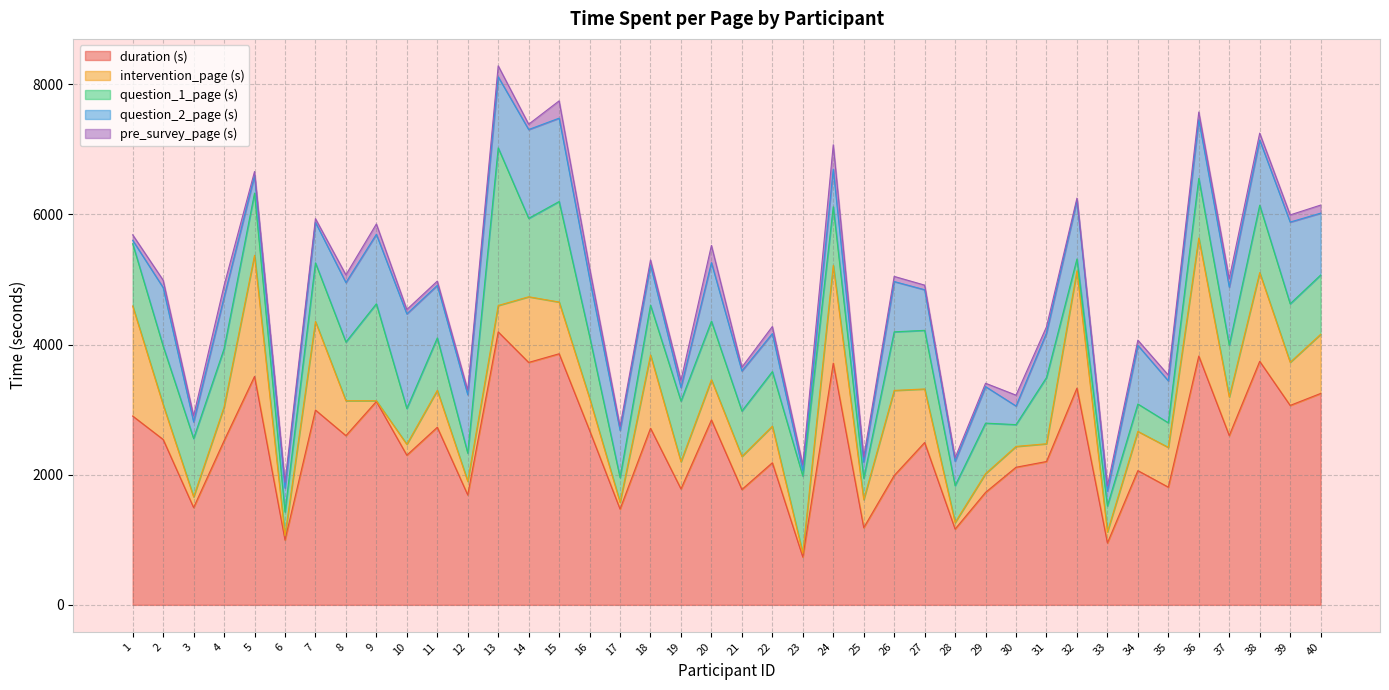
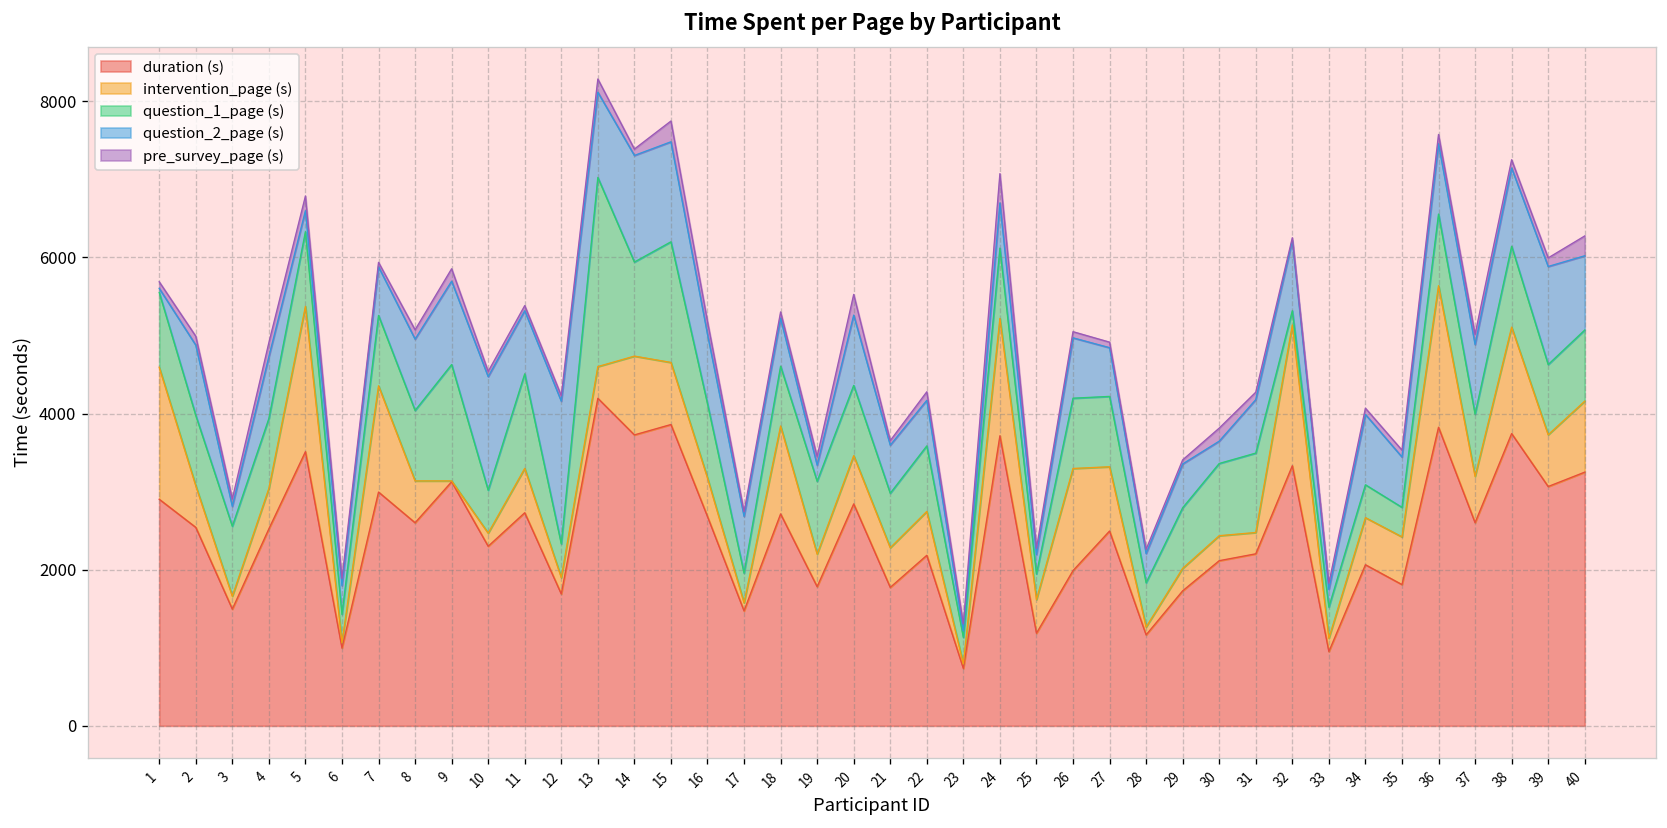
  {
    "duration (s)": {
      "1": 2900,
      "2": 2500,
      "3": 1500,
      "4": 2500,
      "5": 3500,
      "6": 1000,
      "7": 3000,
      "8": 2600,
      "10": 2300,
      "11": 2700,
      "12": 1700,
      "13": 4200,
      "14": 3700,
      "15": 3900,
      "16": 2700,
      "17": 1500,
      "18": 2700,
      "19": 1800,
      "20": 2800,
      "21": 1800,
      "22": 2200,
      "23": 700,
      "24": 3700,
      "25": 1200,
      "26": 2000,
      "27": 2500,
      "28": 1200,
      "29": 1700,
      "30": 2100,
      "31": 2200,
      "32": 3300,
      "33": 1000,
      "34": 2100,
      "35": 1800,
      "36": 3800,
      "37": 2600,
      "38": 3700,
      "39": 3100,
      "40": 3200
    },
    "intervention_page (s)": {
      "1": 1700,
      "2": 500,
      "3": 200,
      "4": 500,
      "5": 1900,
      "6": 100,
      "7": 1400,
      "8": 500,
      "10": 200,
      "11": 600,
      "12": 200,
      "13": 400,
      "14": 1000,
      "15": 800,
      "16": 500,
      "17": 100,
      "18": 1100,
      "19": 400,
      "20": 600,
      "21": 500,
      "22": 600,
      "23": 100,
      "24": 1500,
      "25": 400,
      "26": 1300,
      "27": 800,
      "28": 100,
      "29": 300,
      "30": 300,
      "31": 300,
      "32": 1800,
      "33": 200,
      "34": 600,
      "35": 600,
      "36": 1800,
      "37": 600,
      "38": 1400,
      "39": 700,
      "40": 900
    },
    "question_1_page (s)": {
      "1": 1000,
      "2": 900,
      "3": 900,
      "4": 900,
      "5": 1000,
      "6": 400,
      "7": 900,
      "8": 900,
      "9": 1500,
      "10": 500,
-     "11": 800,
+     "11": 1200,
      "12": 400,
      "13": 2400,
      "14": 1200,
      "15": 1500,
      "16": 1000,
      "17": 400,
      "18": 800,
      "19": 900,
      "20": 900,
      "21": 700,
      "22": 800,
-     "23": 1200,
+     "23": 300,
      "24": 900,
      "25": 300,
      "26": 900,
      "27": 900,
      "28": 600,
      "29": 800,
-     "30": 300,
+     "30": 900,
      "31": 1000,
      "32": 200,
      "33": 400,
      "34": 400,
      "35": 400,
      "36": 900,
      "37": 800,
      "38": 1000,
      "39": 900,
      "40": 900
    },
    "question_2_page (s)": {
      "1": 100,
      "2": 900,
      "3": 300,
      "4": 800,
      "5": 300,
      "6": 400,
      "7": 600,
      "8": 900,
      "9": 1100,
      "10": 1500,
      "11": 800,
-     "12": 900,
+     "12": 1800,
      "13": 1100,
      "14": 1400,
      "15": 1300,
      "16": 900,
      "17": 700,
      "18": 600,
      "19": 200,
      "20": 900,
      "21": 600,
      "22": 600,
      "23": 100,
      "24": 600,
      "25": 200,
      "26": 800,
      "27": 600,
      "28": 400,
      "29": 600,
      "30": 300,
      "31": 700,
      "33": 200,
      "34": 900,
      "35": 600,
      "36": 900,
      "37": 900,
      "38": 1000,
      "39": 1300,
      "40": 1000
    },
    "pre_survey_page (s)": {
      "1": 100,
      "2": 100,
      "3": 100,
      "4": 200,
-     "5": 100,
+     "5": 200,
      "6": 100,
      "7": 100,
      "8": 100,
      "9": 200,
      "10": 100,
      "11": 100,
      "12": 100,
      "13": 200,
      "14": 100,
      "15": 300,
      "16": 200,
      "17": 100,
      "18": 100,
      "19": 100,
      "20": 300,
      "21": 100,
      "22": 100,
      "23": 100,
      "24": 400,
      "25": 100,
      "26": 100,
      "27": 100,
      "28": 100,
      "29": 100,
      "30": 200,
      "31": 100,
      "33": 100,
      "34": 100,
      "35": 100,
      "36": 100,
      "37": 100,
      "38": 100,
      "39": 100,
-     "40": 100
+     "40": 300
    }
  }
